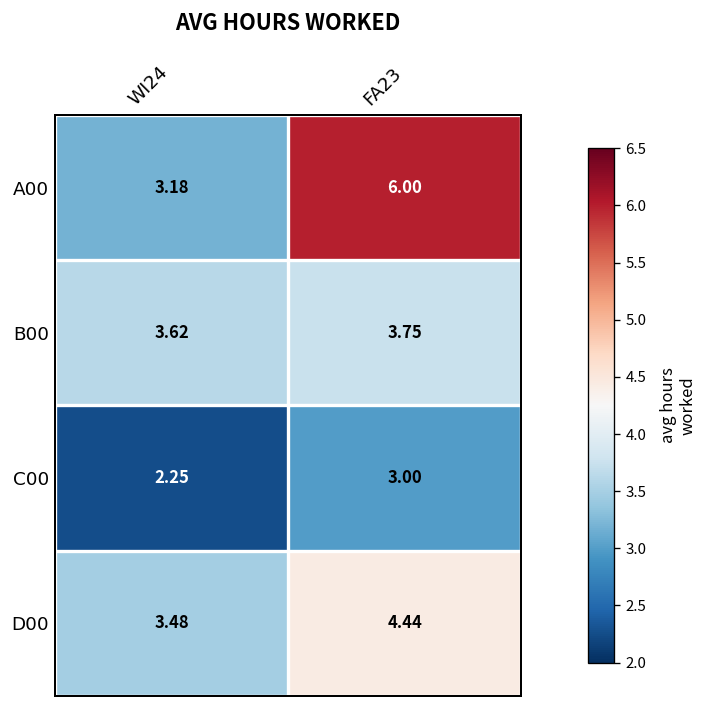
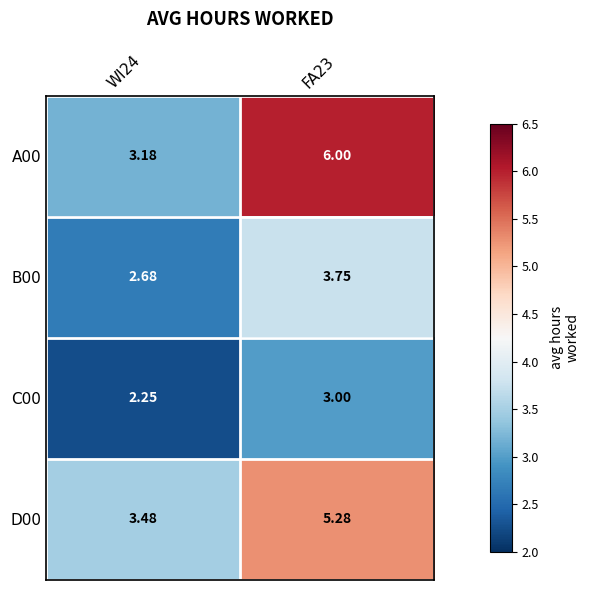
  {
    "A00": {
      "WI24": 3.18,
      "FA23": 6.00
    },
    "B00": {
-     "WI24": 3.62,
+     "WI24": 2.68,
      "FA23": 3.75
    },
    "C00": {
      "WI24": 2.25,
      "FA23": 3.00
    },
    "D00": {
      "WI24": 3.48,
-     "FA23": 4.44
+     "FA23": 5.28
    }
  }
